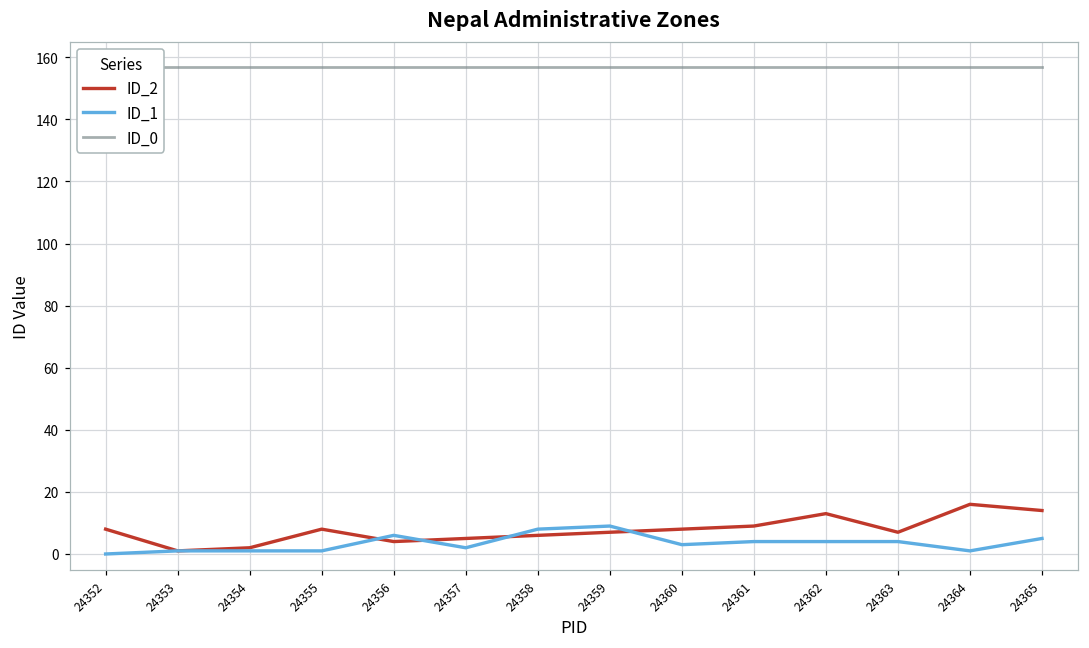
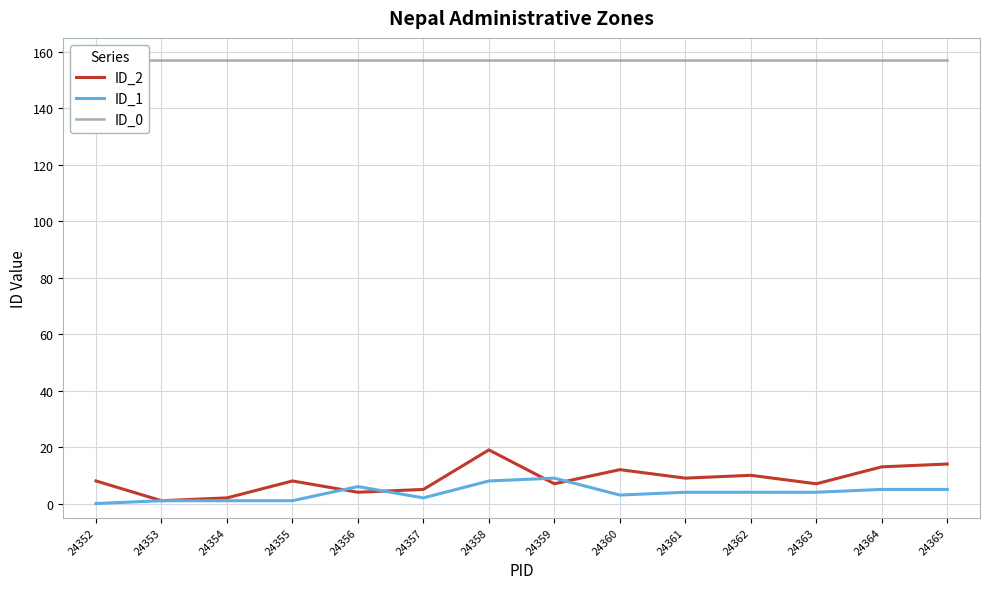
  {
    "ID_2": {
      "24352": 8,
      "24354": 2,
      "24355": 8,
      "24356": 4,
      "24357": 5,
-     "24358": 6,
+     "24358": 19,
      "24359": 7,
-     "24360": 8,
+     "24360": 12,
      "24361": 9,
-     "24362": 13,
+     "24362": 10,
      "24363": 7,
-     "24364": 16,
+     "24364": 13,
      "24365": 14
    },
    "ID_1": {
      "24352": 0,
      "24354": 1,
      "24355": 1,
      "24356": 6,
      "24357": 2,
      "24358": 8,
      "24359": 9,
      "24360": 3,
      "24361": 4,
      "24362": 4,
      "24363": 4,
-     "24364": 1,
+     "24364": 5,
      "24365": 5
    },
    "ID_0": {
      "24353": 157,
      "24354": 157,
      "24355": 157,
      "24356": 157,
      "24357": 157,
      "24358": 157,
      "24359": 157,
      "24360": 157,
      "24361": 157,
      "24362": 157,
      "24363": 157,
      "24364": 157,
      "24365": 157
    }
  }
